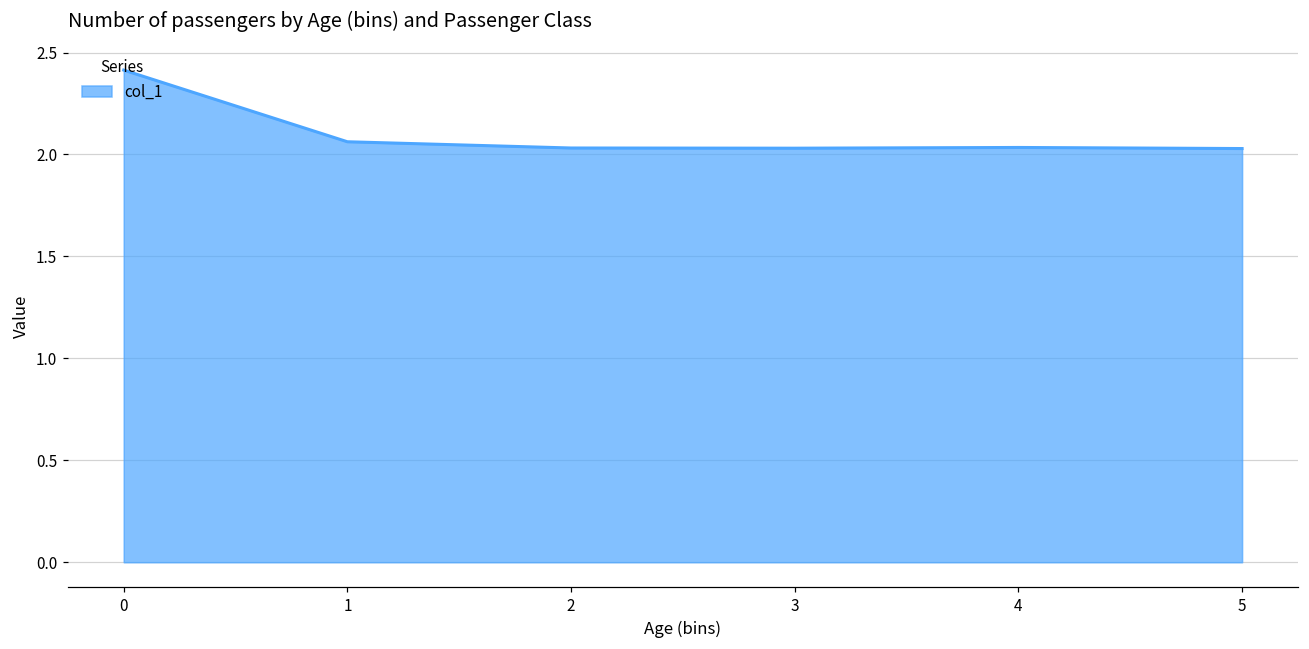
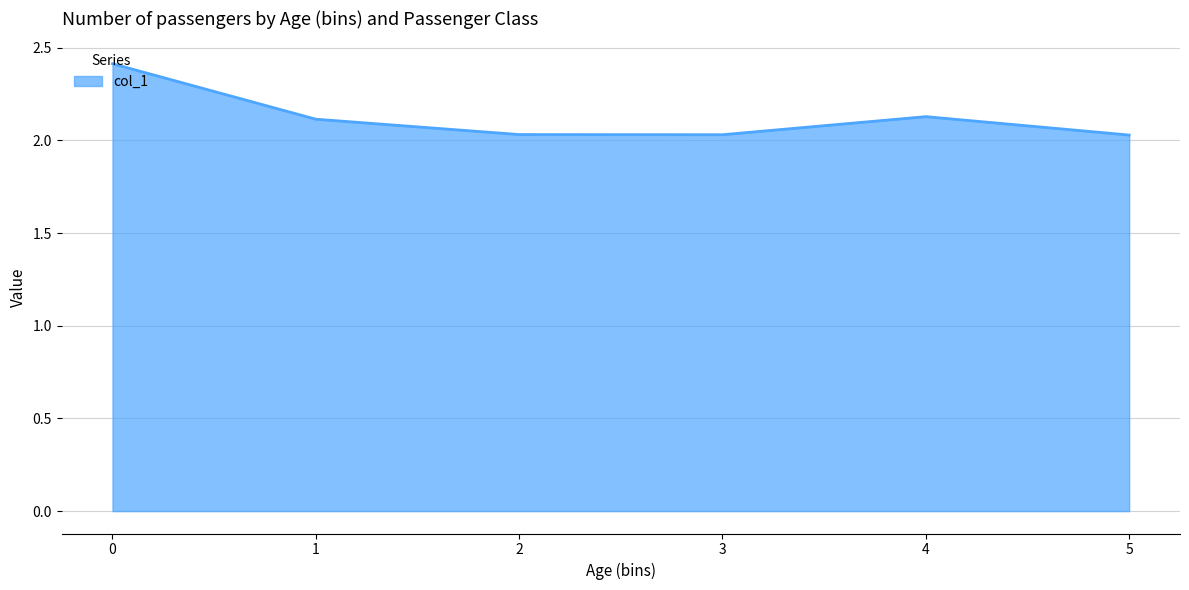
  {
    "0": 2.41,
-   "1": 2.06,
+   "1": 2.11,
    "2": 2.03,
    "3": 2.03,
-   "4": 2.03,
+   "4": 2.13,
    "5": 2.03
  }
